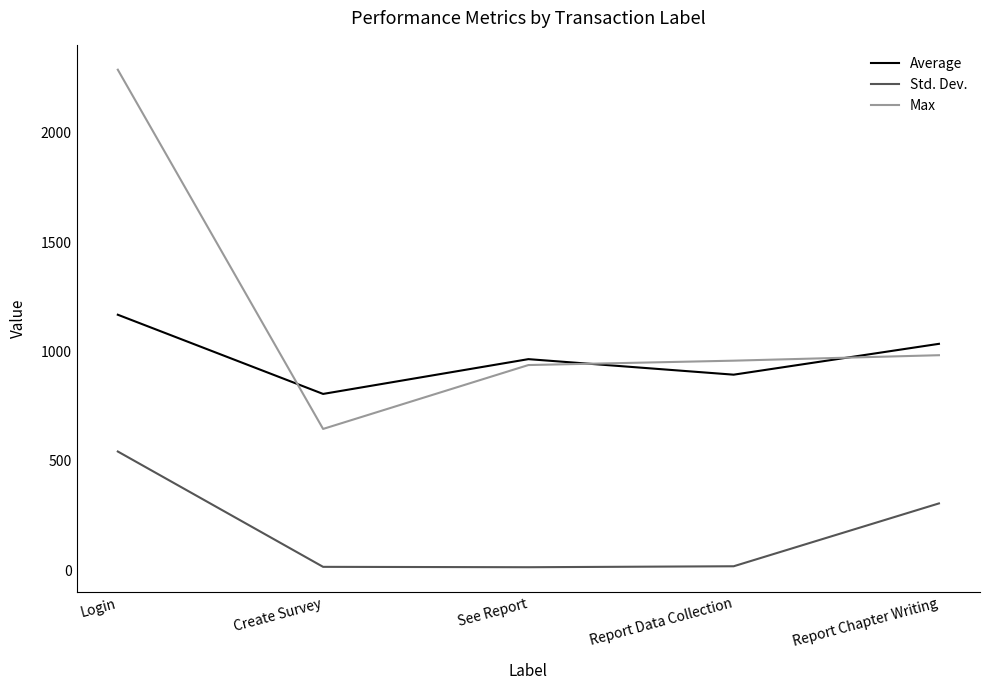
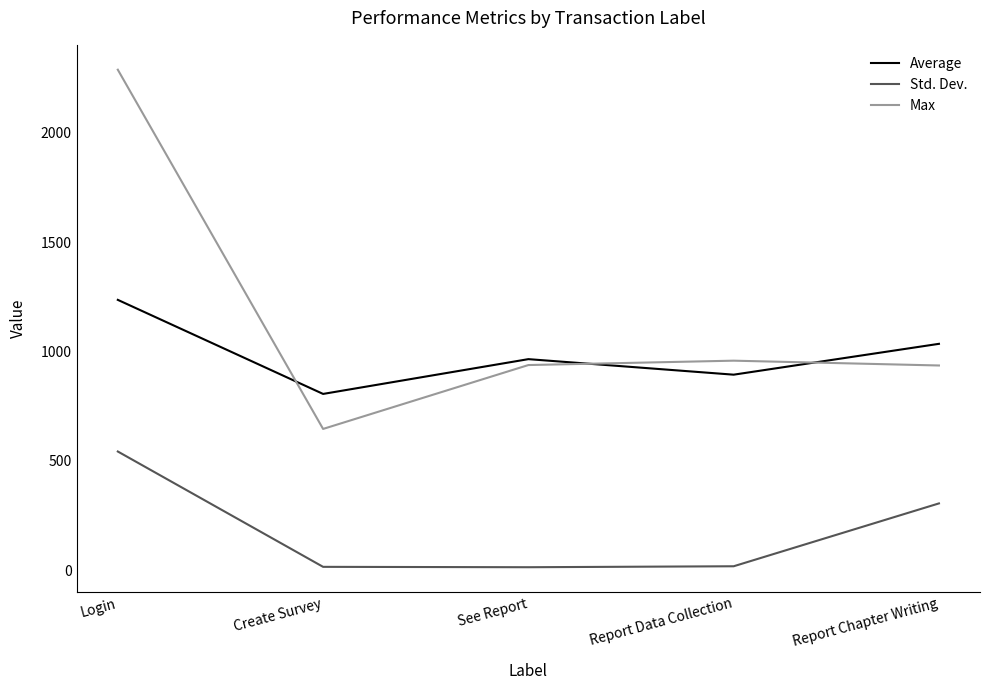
  {
    "Average": {
-     "Login": 1170,
+     "Login": 1240,
      "Create Survey": 810,
      "See Report": 970,
      "Report Data Collection": 890,
      "Report Chapter Writing": 1040
    },
    "Std. Dev.": {
      "Login": 540,
      "Create Survey": 20,
      "See Report": 10,
      "Report Data Collection": 20,
      "Report Chapter Writing": 310
    },
    "Max": {
      "Login": 2290,
      "Create Survey": 650,
      "See Report": 940,
      "Report Data Collection": 960,
-     "Report Chapter Writing": 980
+     "Report Chapter Writing": 940
    }
  }
